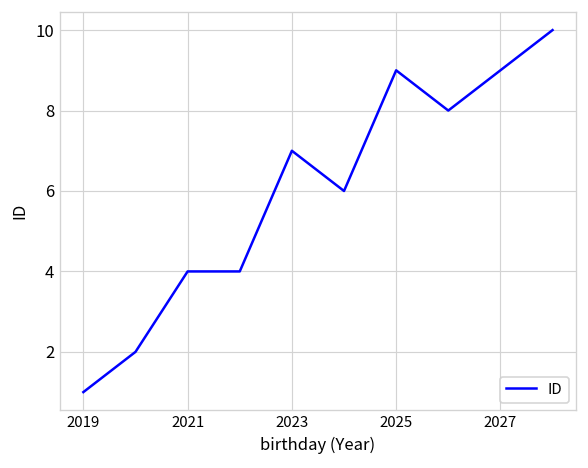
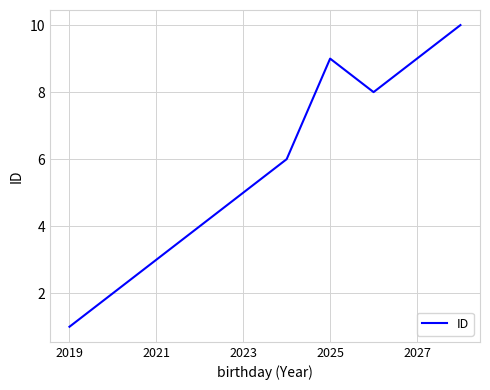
  {
    "2019": 1,
-   "2021": 4,
-   "2023": 7,
+   "2021": 3,
+   "2023": 5,
    "2025": 9,
    "2027": 9
  }
